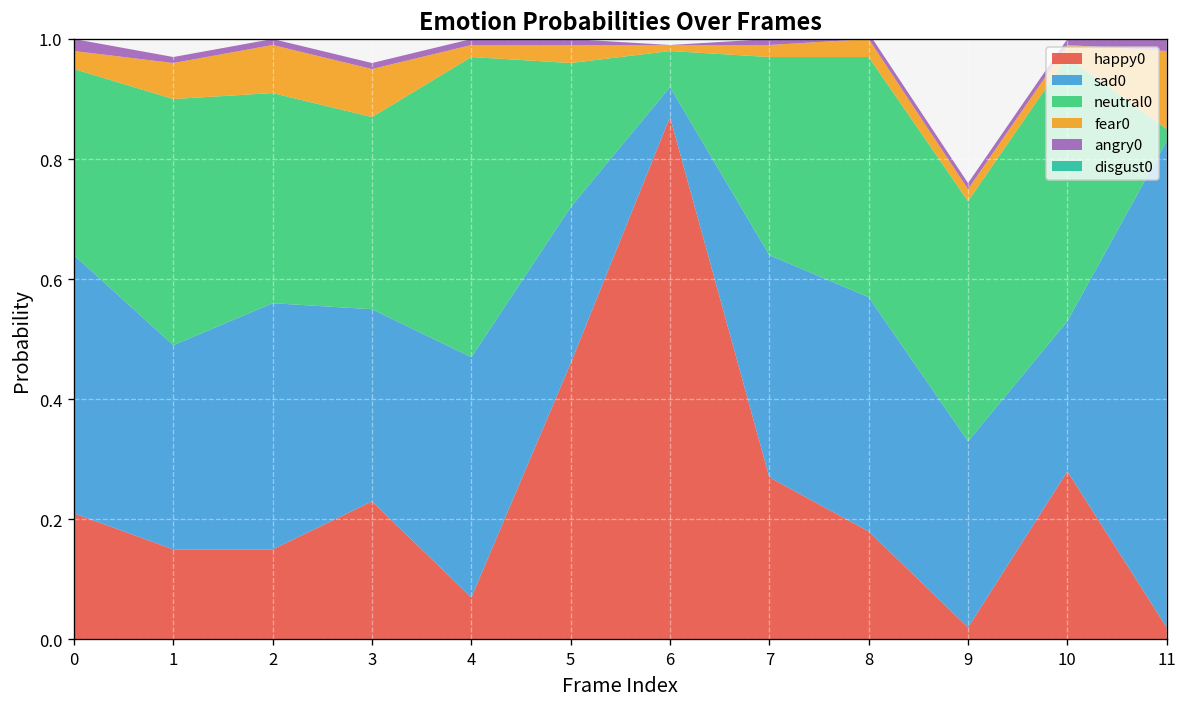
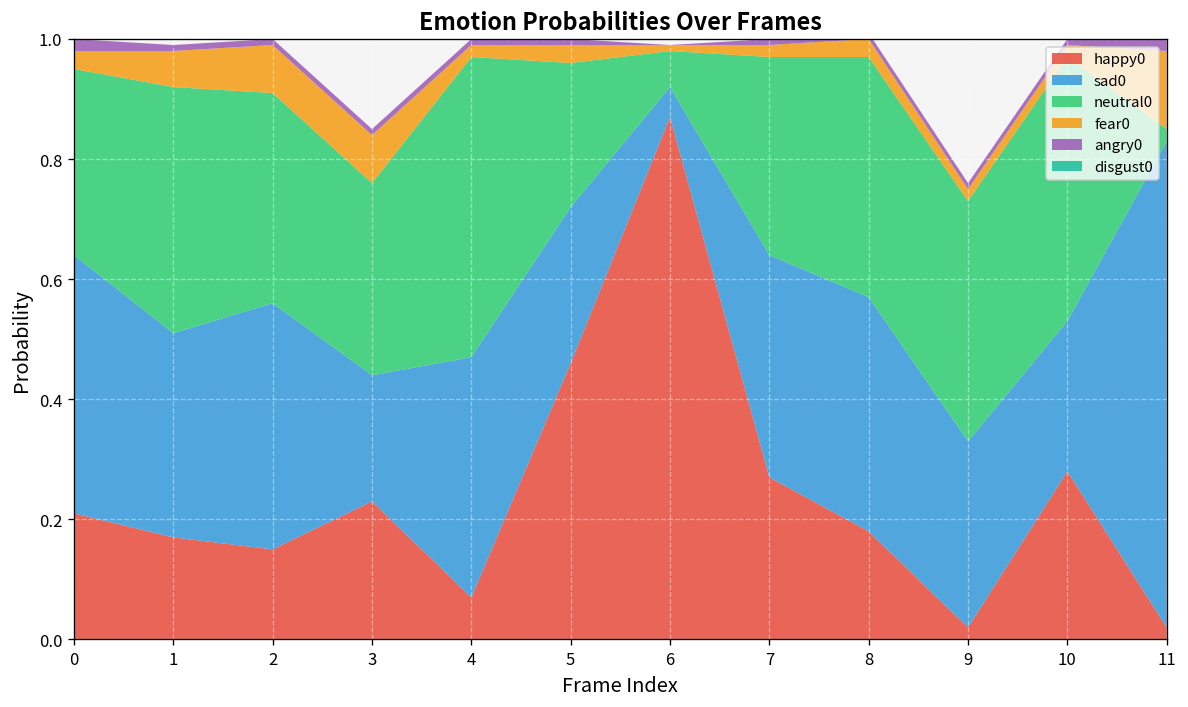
  {
    "happy0": {
      "0": 0.21,
-     "1": 0.15,
+     "1": 0.17,
      "2": 0.15,
      "3": 0.23,
      "4": 0.07,
      "5": 0.46,
      "6": 0.87,
      "7": 0.27,
      "8": 0.18,
      "9": 0.02,
      "10": 0.28,
      "11": 0.02
    },
    "sad0": {
      "0": 0.43,
      "1": 0.34,
      "2": 0.41,
-     "3": 0.32,
+     "3": 0.21,
      "4": 0.40,
      "5": 0.26,
      "6": 0.05,
      "7": 0.37,
      "8": 0.39,
      "9": 0.31,
      "10": 0.25,
      "11": 0.81
    },
    "fear0": {
      "0": 0.03,
      "1": 0.06,
      "2": 0.08,
      "3": 0.08,
      "4": 0.02,
      "5": 0.03,
      "7": 0.02,
      "8": 0.03,
      "9": 0.02,
      "10": 0.02,
      "11": 0.13
    }
  }
